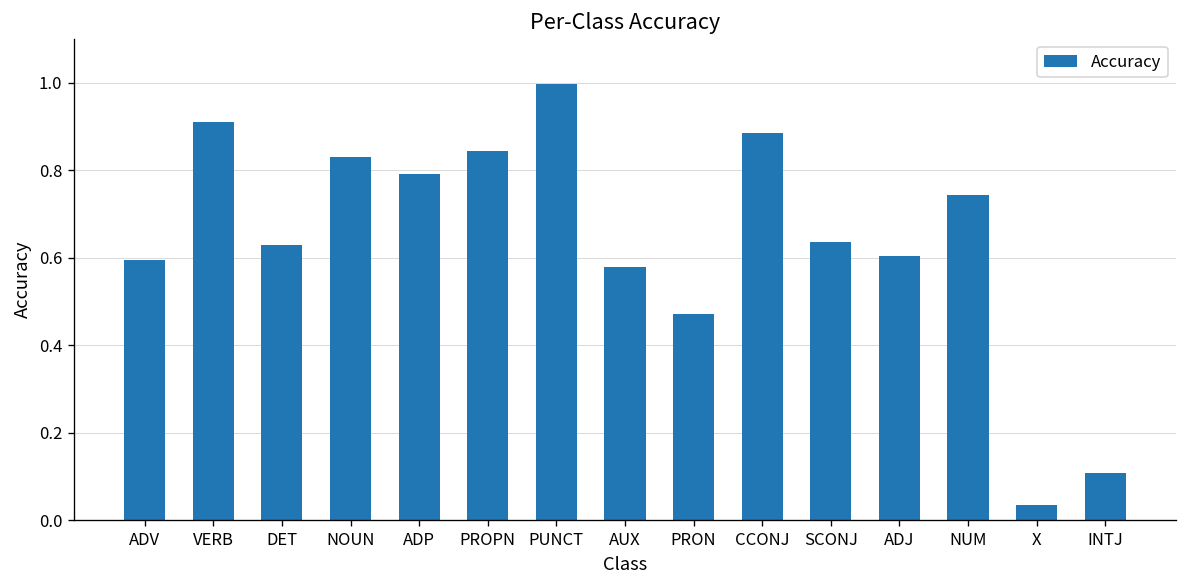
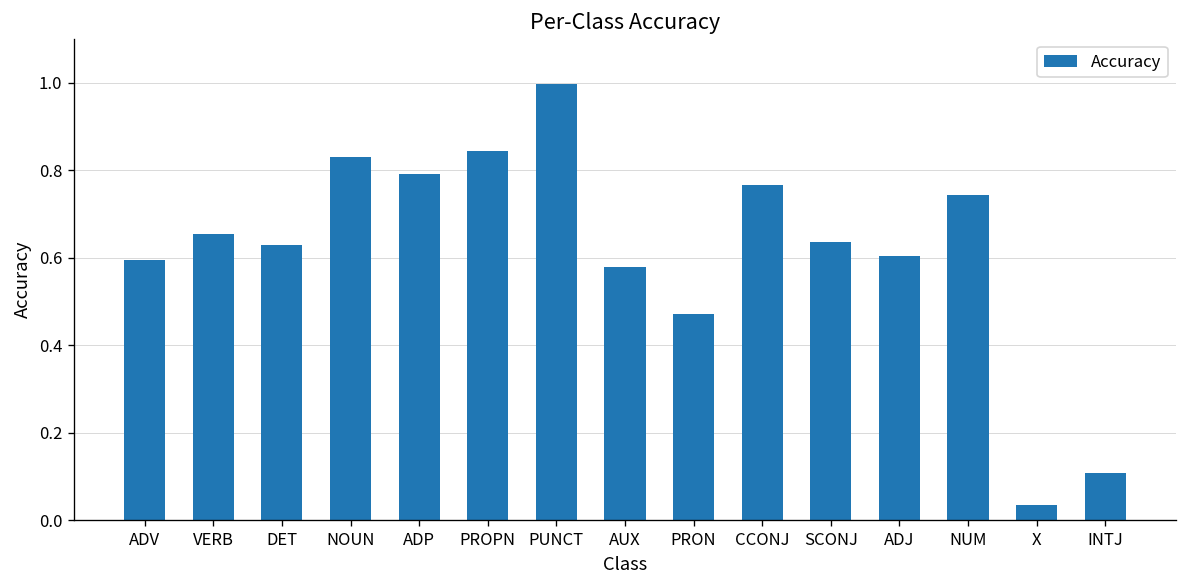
  {
    "ADV": 0.60,
-   "VERB": 0.91,
+   "VERB": 0.65,
    "DET": 0.63,
    "NOUN": 0.83,
    "ADP": 0.79,
    "PROPN": 0.84,
    "PUNCT": 1.00,
    "AUX": 0.58,
    "PRON": 0.47,
-   "CCONJ": 0.89,
+   "CCONJ": 0.77,
    "SCONJ": 0.64,
    "ADJ": 0.60,
    "NUM": 0.74,
    "X": 0.03,
    "INTJ": 0.11
  }
